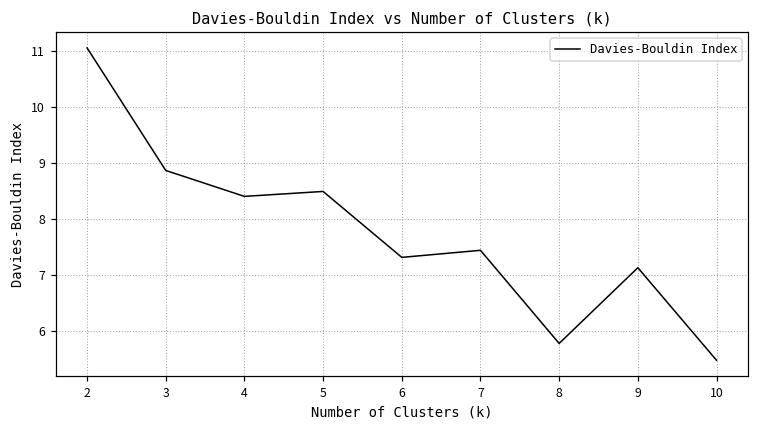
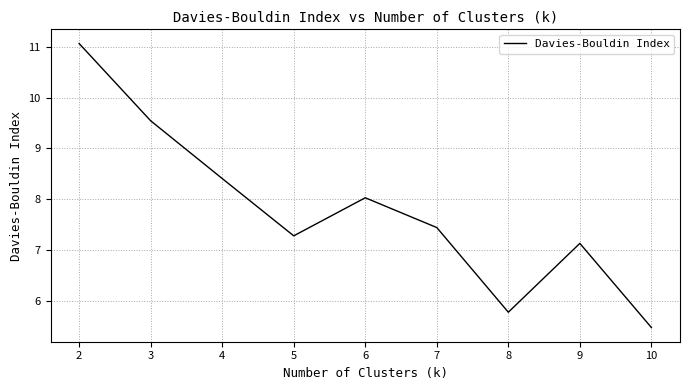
  {
    "2": 11.1,
-   "3": 8.9,
+   "3": 9.5,
    "4": 8.4,
-   "5": 8.5,
-   "6": 7.3,
+   "5": 7.3,
+   "6": 8.0,
    "7": 7.4,
    "8": 5.8,
    "9": 7.1,
    "10": 5.5
  }
